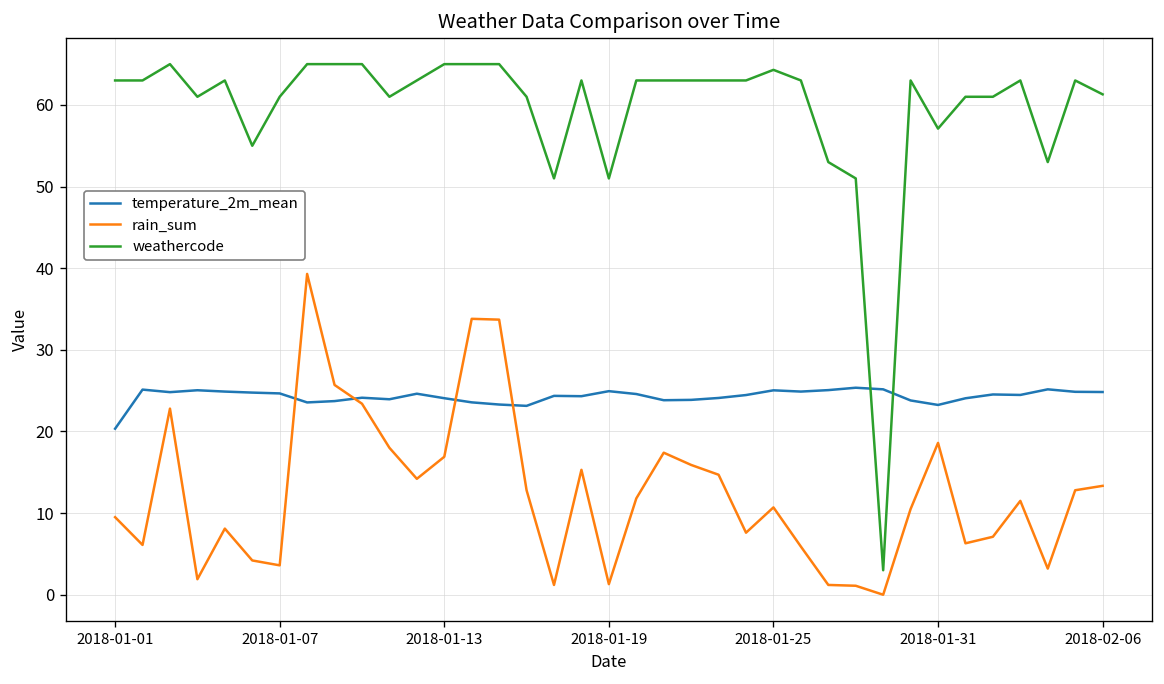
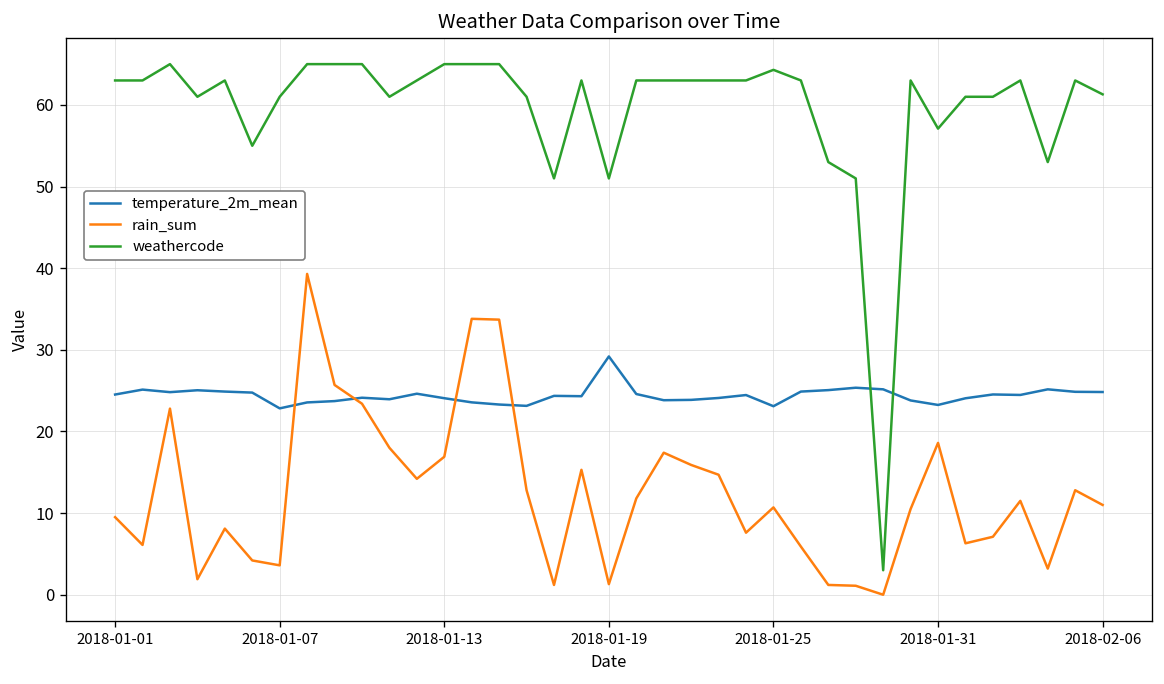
  {
    "temperature_2m_mean": {
-     "2018-01-01": 20,
-     "2018-01-07": 25,
+     "2018-01-01": 25,
+     "2018-01-07": 23,
      "2018-01-13": 24,
-     "2018-01-19": 25,
-     "2018-01-25": 25,
+     "2018-01-19": 29,
+     "2018-01-25": 23,
      "2018-01-31": 23,
      "2018-02-06": 25
    },
    "rain_sum": {
      "2018-01-01": 9,
      "2018-01-07": 4,
      "2018-01-13": 17,
      "2018-01-19": 1,
      "2018-01-25": 11,
      "2018-01-31": 19,
-     "2018-02-06": 13
+     "2018-02-06": 11
    },
    "weathercode": {
      "2018-01-01": 63,
      "2018-01-07": 61,
      "2018-01-13": 65,
      "2018-01-19": 51,
      "2018-01-25": 64,
      "2018-01-31": 57,
      "2018-02-06": 61
    }
  }
